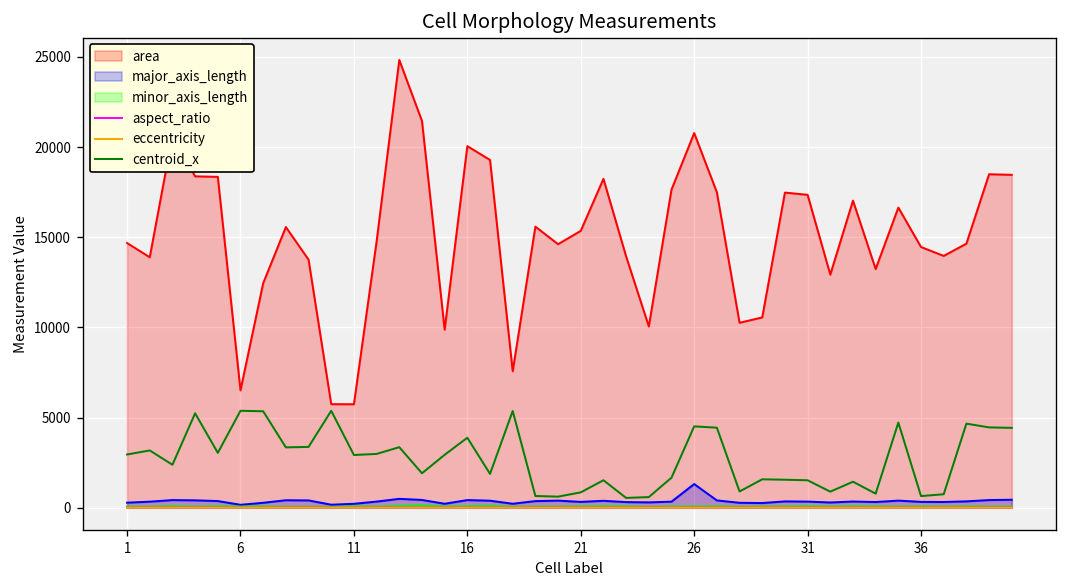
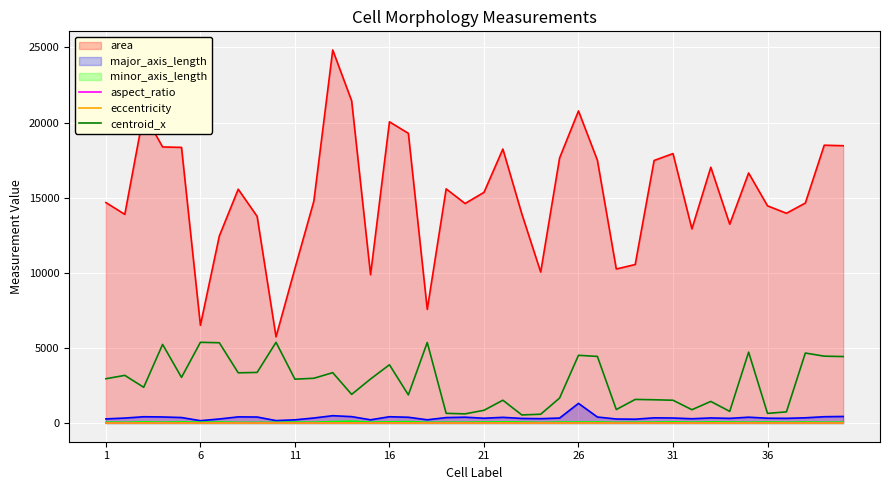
  {
    "area": {
      "1": 14700,
      "6": 6500,
-     "11": 5700,
+     "11": 10300,
      "16": 20100,
      "21": 15400,
      "26": 20800,
-     "31": 17400,
+     "31": 17900,
      "36": 14500
    },
    "major_axis_length": {
      "1": 300,
      "16": 400,
      "21": 300,
      "26": 1300,
      "31": 300,
      "36": 300
    },
    "centroid_x": {
      "1": 2900,
      "6": 5400,
      "11": 2900,
      "16": 3900,
      "21": 800,
      "26": 4500,
      "31": 1500,
      "36": 600
    }
  }
